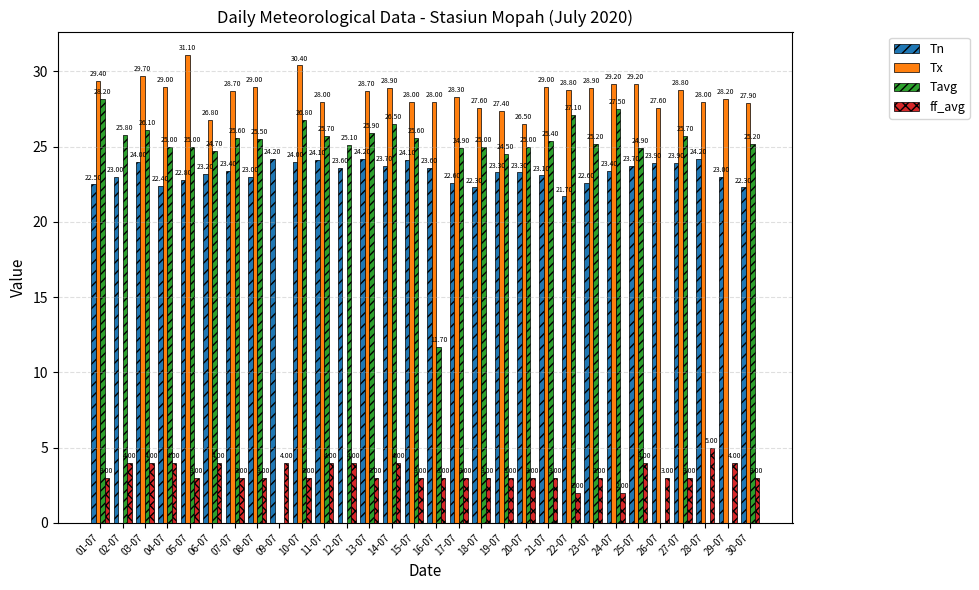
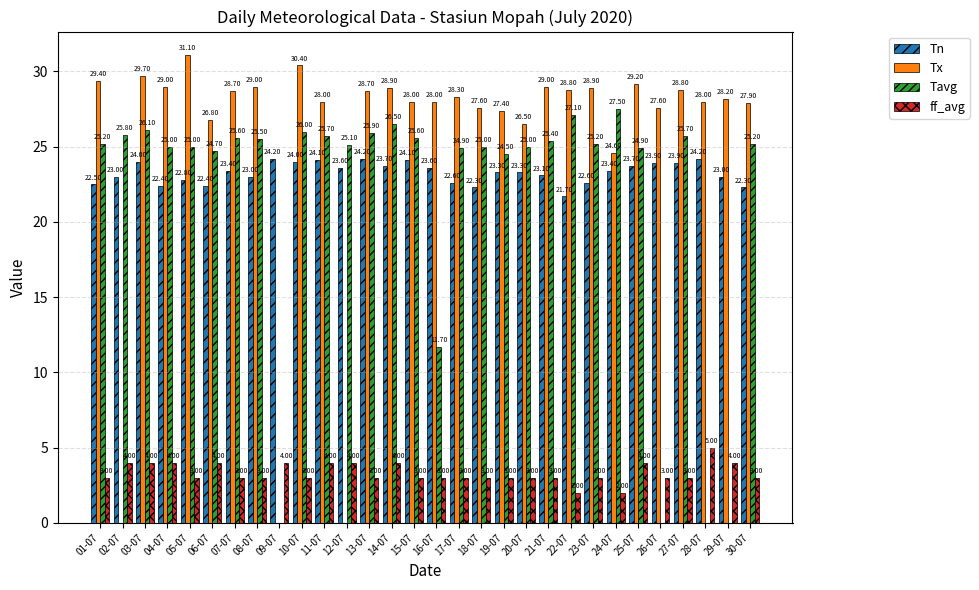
  {
    "Tn": {
      "01-07": 22.50,
      "02-07": 23.00,
      "03-07": 24.00,
      "04-07": 22.40,
      "05-07": 22.80,
-     "06-07": 23.20,
+     "06-07": 22.40,
      "07-07": 23.40,
      "08-07": 23.00,
      "09-07": 24.20,
      "10-07": 24.00,
      "11-07": 24.10,
      "12-07": 23.60,
      "13-07": 24.20,
      "14-07": 23.70,
      "15-07": 24.10,
      "16-07": 23.60,
      "17-07": 22.60,
      "18-07": 22.30,
      "19-07": 23.30,
      "20-07": 23.30,
      "21-07": 23.10,
      "22-07": 21.70,
      "23-07": 22.60,
      "24-07": 23.40,
      "25-07": 23.70,
      "26-07": 23.90,
      "27-07": 23.90,
      "28-07": 24.20,
      "29-07": 23.00,
      "30-07": 22.30
    },
    "Tx": {
      "01-07": 29.40,
      "03-07": 29.70,
      "04-07": 29.00,
      "05-07": 31.10,
      "06-07": 26.80,
      "07-07": 28.70,
      "08-07": 29.00,
      "10-07": 30.40,
      "11-07": 28.00,
      "13-07": 28.70,
      "14-07": 28.90,
      "15-07": 28.00,
      "16-07": 28.00,
      "17-07": 28.30,
      "18-07": 27.60,
      "19-07": 27.40,
      "20-07": 26.50,
      "21-07": 29.00,
      "22-07": 28.80,
      "23-07": 28.90,
-     "24-07": 29.20,
+     "24-07": 24.60,
      "25-07": 29.20,
      "26-07": 27.60,
      "27-07": 28.80,
      "28-07": 28.00,
      "29-07": 28.20,
      "30-07": 27.90
    },
    "Tavg": {
-     "01-07": 28.20,
+     "01-07": 25.20,
      "02-07": 25.80,
      "03-07": 26.10,
      "04-07": 25.00,
      "05-07": 25.00,
      "06-07": 24.70,
      "07-07": 25.60,
      "08-07": 25.50,
-     "10-07": 26.80,
+     "10-07": 26.00,
      "11-07": 25.70,
      "12-07": 25.10,
      "13-07": 25.90,
      "14-07": 26.50,
      "15-07": 25.60,
      "16-07": 11.70,
      "17-07": 24.90,
      "18-07": 25.00,
      "19-07": 24.50,
      "20-07": 25.00,
      "21-07": 25.40,
      "22-07": 27.10,
      "23-07": 25.20,
      "24-07": 27.50,
      "25-07": 24.90,
      "27-07": 25.70,
      "30-07": 25.20
    },
    "ff_avg": {
      "01-07": 3.00,
      "02-07": 4.00,
      "03-07": 4.00,
      "04-07": 4.00,
      "05-07": 3.00,
      "06-07": 4.00,
      "07-07": 3.00,
      "08-07": 3.00,
      "09-07": 4.00,
      "10-07": 3.00,
      "11-07": 4.00,
      "12-07": 4.00,
      "13-07": 3.00,
      "14-07": 4.00,
      "15-07": 3.00,
      "16-07": 3.00,
      "17-07": 3.00,
      "18-07": 3.00,
      "19-07": 3.00,
      "20-07": 3.00,
      "21-07": 3.00,
      "22-07": 2.00,
      "23-07": 3.00,
      "24-07": 2.00,
      "25-07": 4.00,
      "26-07": 3.00,
      "27-07": 3.00,
      "28-07": 5.00,
      "29-07": 4.00,
      "30-07": 3.00
    }
  }
